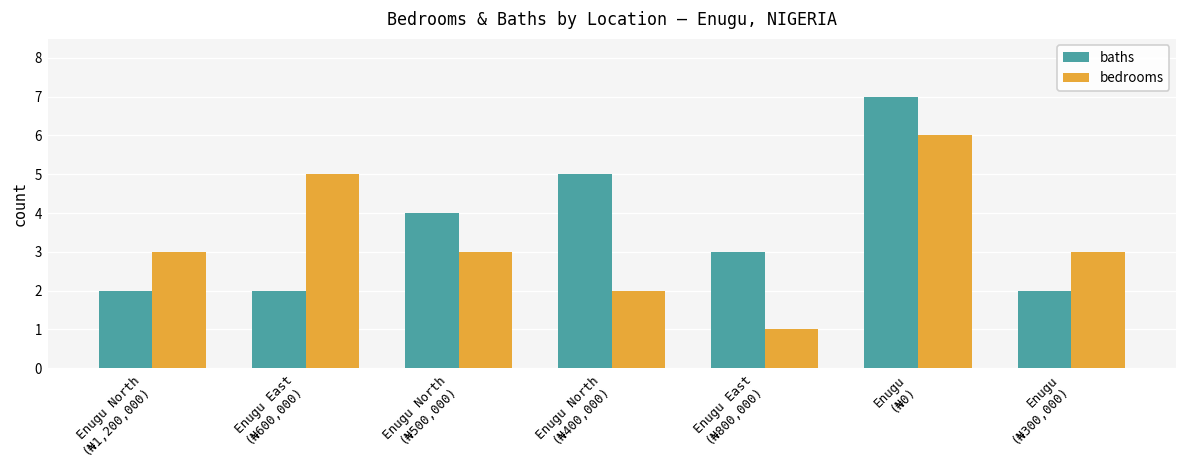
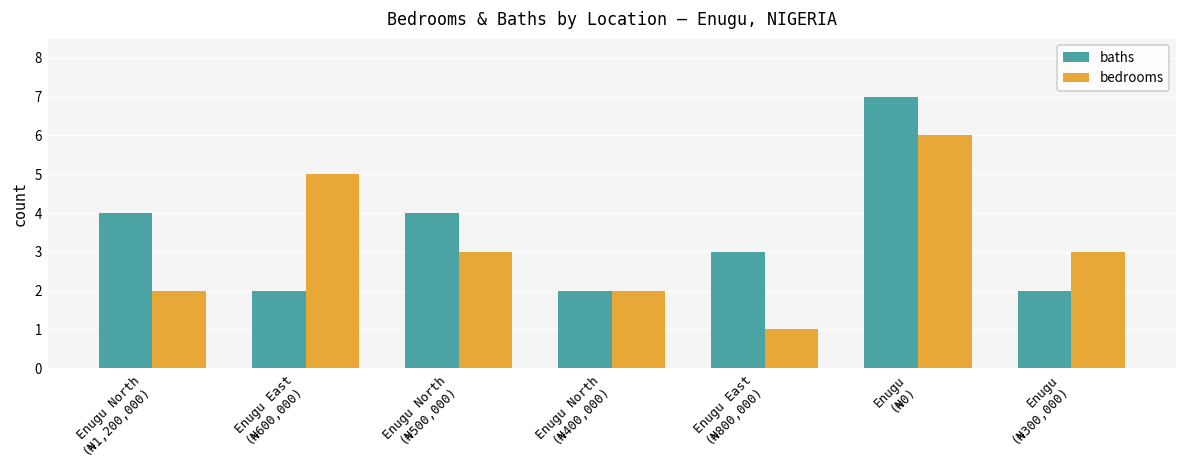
  {
    "baths": {
-     "Enugu North (₦1,200,000)": 2,
+     "Enugu North (₦1,200,000)": 4,
      "Enugu East (₦600,000)": 2,
      "Enugu North (₦500,000)": 4,
-     "Enugu North (₦400,000)": 5,
+     "Enugu North (₦400,000)": 2,
      "Enugu East (₦800,000)": 3,
      "Enugu (₦0)": 7,
      "Enugu (₦300,000)": 2
    },
    "bedrooms": {
-     "Enugu North (₦1,200,000)": 3,
+     "Enugu North (₦1,200,000)": 2,
      "Enugu East (₦600,000)": 5,
      "Enugu North (₦500,000)": 3,
      "Enugu North (₦400,000)": 2,
      "Enugu East (₦800,000)": 1,
      "Enugu (₦0)": 6,
      "Enugu (₦300,000)": 3
    }
  }
